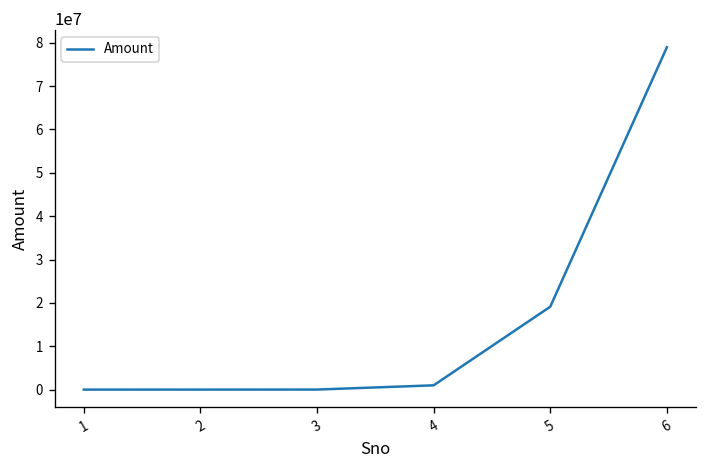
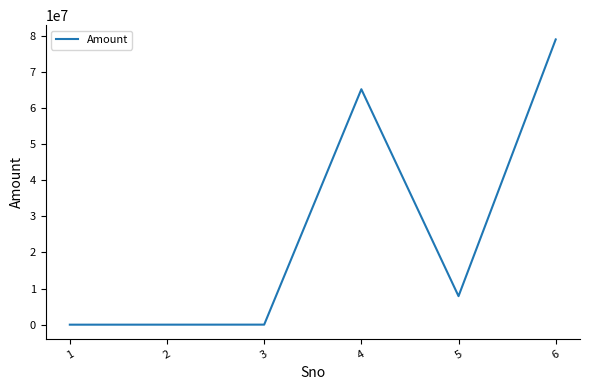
  {
    "1": 0,
    "2": 0,
    "3": 0,
-   "4": 1000000,
-   "5": 19000000,
+   "4": 65000000,
+   "5": 8000000,
    "6": 79000000
  }
